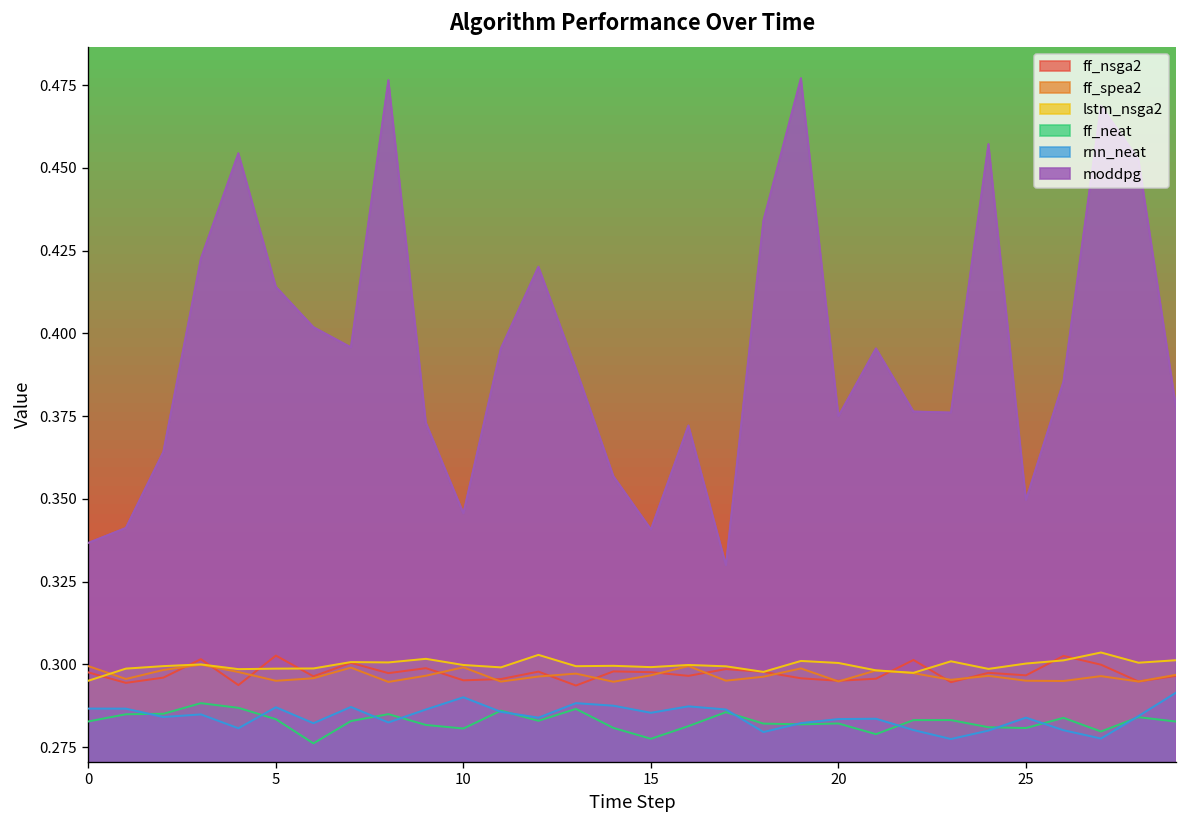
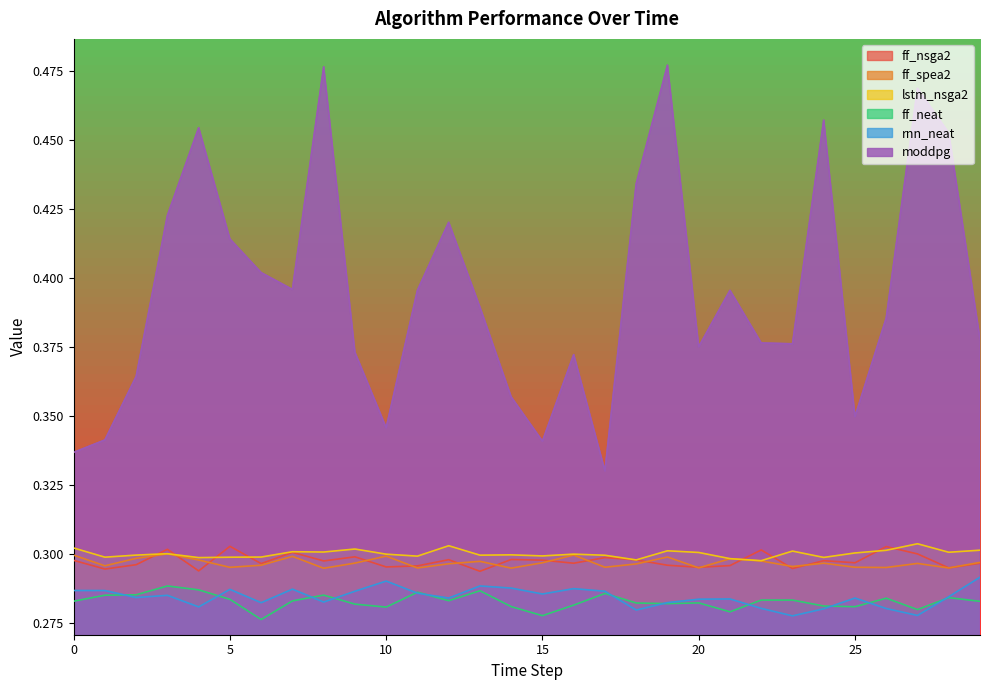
  {
    "lstm_nsga2": {
-     "0": 0.295,
+     "0": 0.302,
      "5": 0.299,
      "15": 0.299,
      "20": 0.300,
      "25": 0.300
    },
    "ff_neat": {
      "0": 0.283,
      "5": 0.283,
      "10": 0.281,
      "15": 0.277,
      "20": 0.282,
      "25": 0.281
    },
    "rnn_neat": {
      "0": 0.287,
      "5": 0.287,
      "10": 0.290,
      "15": 0.285,
      "20": 0.283,
      "25": 0.284
    },
    "moddpg": {
      "0": 0.337,
      "5": 0.414,
      "10": 0.346,
      "15": 0.341,
      "20": 0.375,
      "25": 0.350
    }
  }
